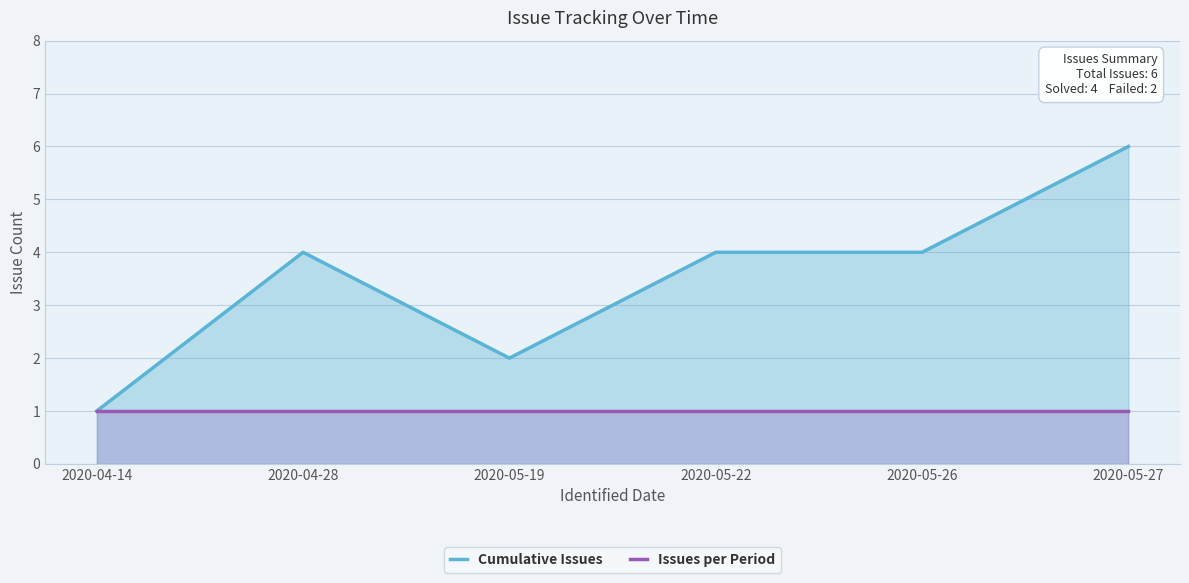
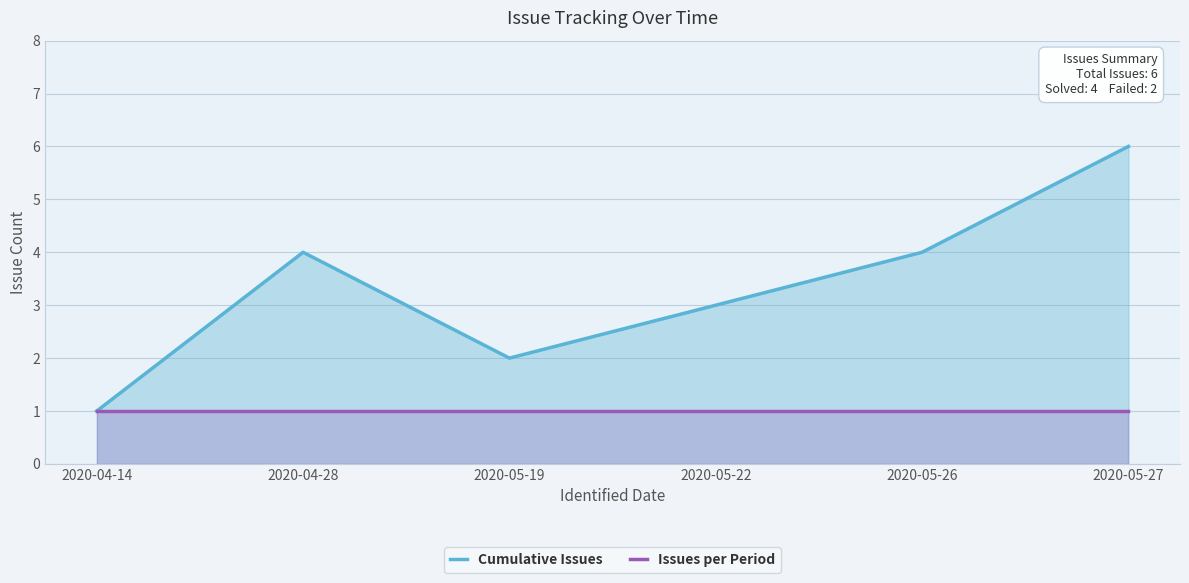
  {
    "Cumulative Issues": {
      "2020-04-28": 4,
      "2020-05-19": 2,
-     "2020-05-22": 4,
+     "2020-05-22": 3,
      "2020-05-26": 4,
      "2020-05-27": 6
    },
    "Issues per Period": {
      "2020-04-28": 1,
      "2020-05-19": 1,
      "2020-05-22": 1,
      "2020-05-26": 1,
      "2020-05-27": 1
    }
  }
